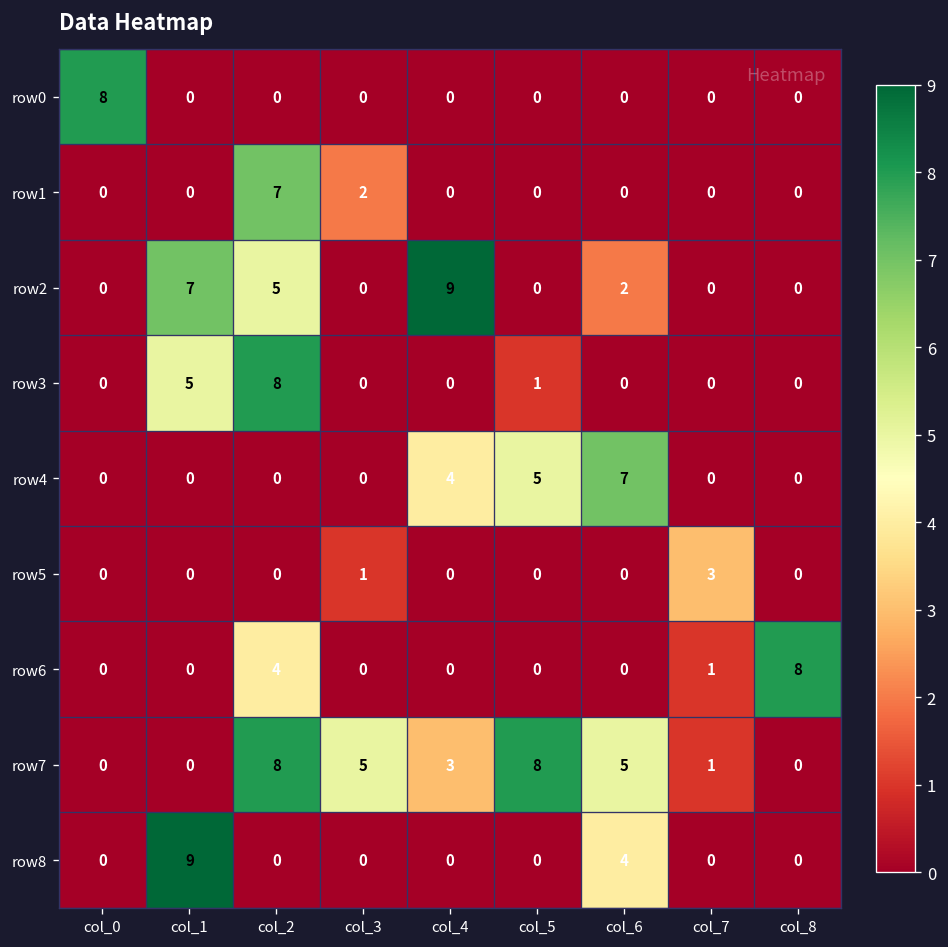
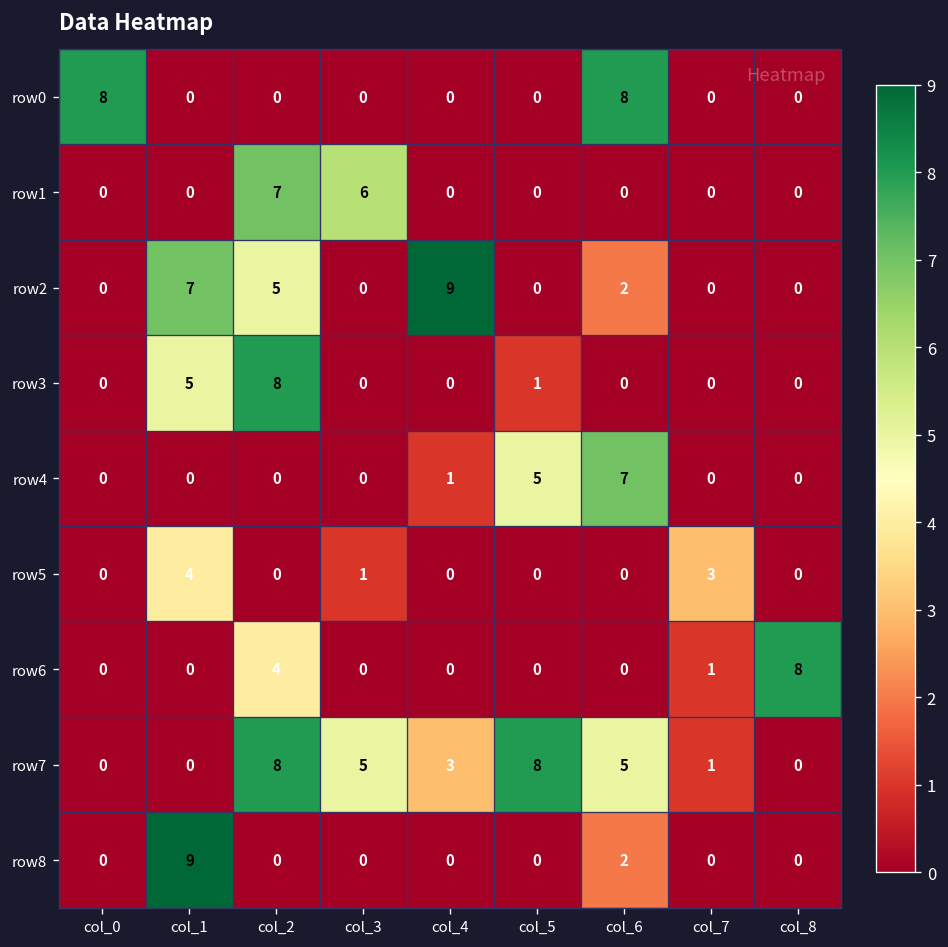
  {
    "row0": {
      "col_0": 8,
      "col_1": 0,
      "col_2": 0,
      "col_3": 0,
      "col_4": 0,
      "col_5": 0,
-     "col_6": 0,
+     "col_6": 8,
      "col_7": 0
    },
    "row1": {
      "col_0": 0,
      "col_1": 0,
      "col_2": 7,
-     "col_3": 2,
+     "col_3": 6,
      "col_4": 0,
      "col_5": 0,
      "col_6": 0,
      "col_7": 0,
      "col_8": 0
    },
    "row2": {
      "col_0": 0,
      "col_1": 7,
      "col_2": 5,
      "col_3": 0,
      "col_4": 9,
      "col_5": 0,
      "col_6": 2,
      "col_7": 0,
      "col_8": 0
    },
    "row3": {
      "col_0": 0,
      "col_1": 5,
      "col_2": 8,
      "col_3": 0,
      "col_4": 0,
      "col_5": 1,
      "col_6": 0,
      "col_7": 0,
      "col_8": 0
    },
    "row4": {
      "col_0": 0,
      "col_1": 0,
      "col_2": 0,
      "col_3": 0,
-     "col_4": 4,
+     "col_4": 1,
      "col_5": 5,
      "col_6": 7,
      "col_7": 0,
      "col_8": 0
    },
    "row5": {
      "col_0": 0,
-     "col_1": 0,
+     "col_1": 4,
      "col_2": 0,
      "col_3": 1,
      "col_4": 0,
      "col_5": 0,
      "col_6": 0,
      "col_7": 3,
      "col_8": 0
    },
    "row6": {
      "col_0": 0,
      "col_1": 0,
      "col_2": 4,
      "col_3": 0,
      "col_4": 0,
      "col_5": 0,
      "col_6": 0,
      "col_7": 1,
      "col_8": 8
    },
    "row7": {
      "col_0": 0,
      "col_1": 0,
      "col_2": 8,
      "col_3": 5,
      "col_4": 3,
      "col_5": 8,
      "col_6": 5,
      "col_7": 1,
      "col_8": 0
    },
    "row8": {
      "col_0": 0,
      "col_1": 9,
      "col_2": 0,
      "col_3": 0,
      "col_4": 0,
      "col_5": 0,
-     "col_6": 4,
+     "col_6": 2,
      "col_7": 0,
      "col_8": 0
    }
  }
